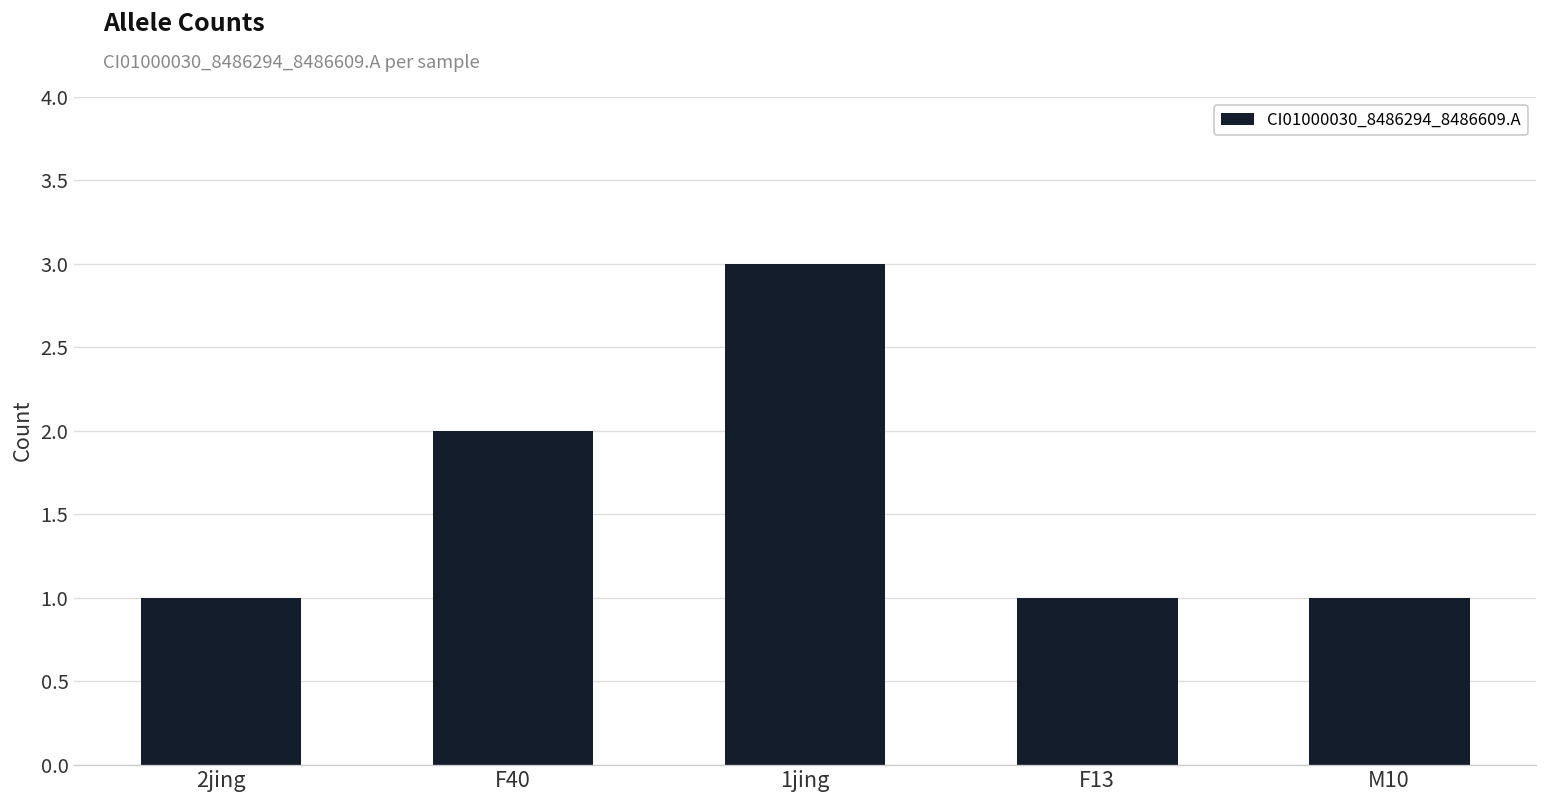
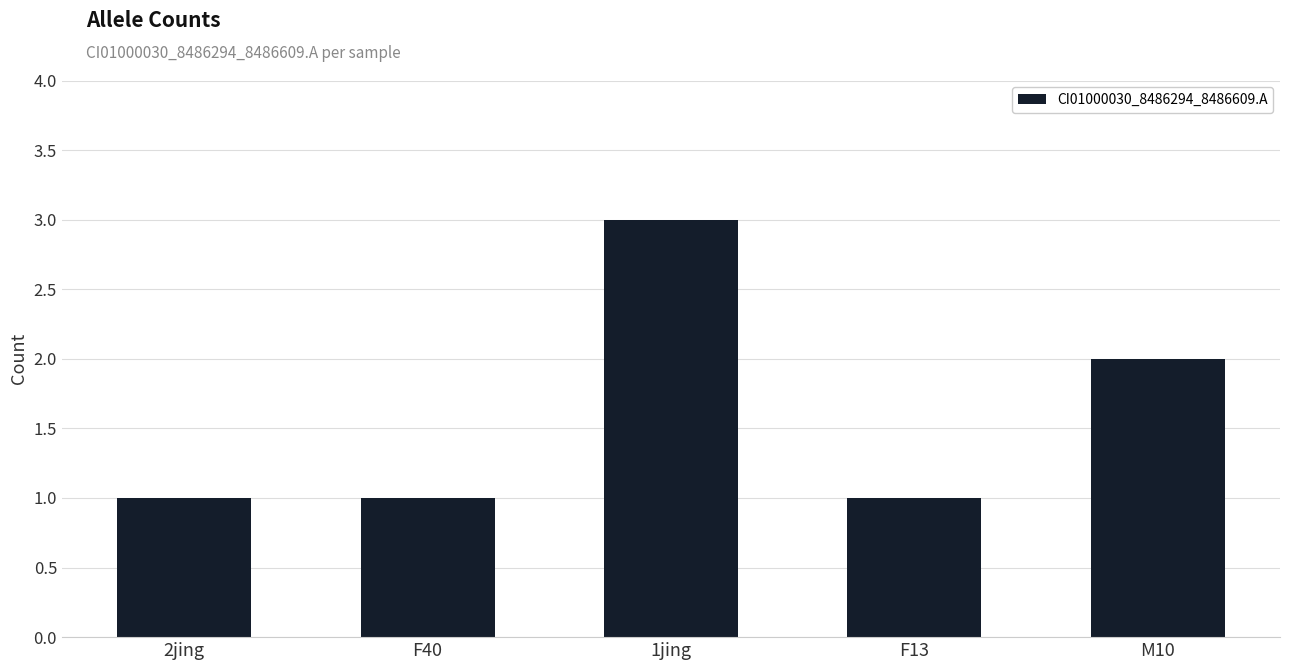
  {
    "2jing": 1,
-   "F40": 2,
+   "F40": 1,
    "1jing": 3,
    "F13": 1,
-   "M10": 1
+   "M10": 2
  }
